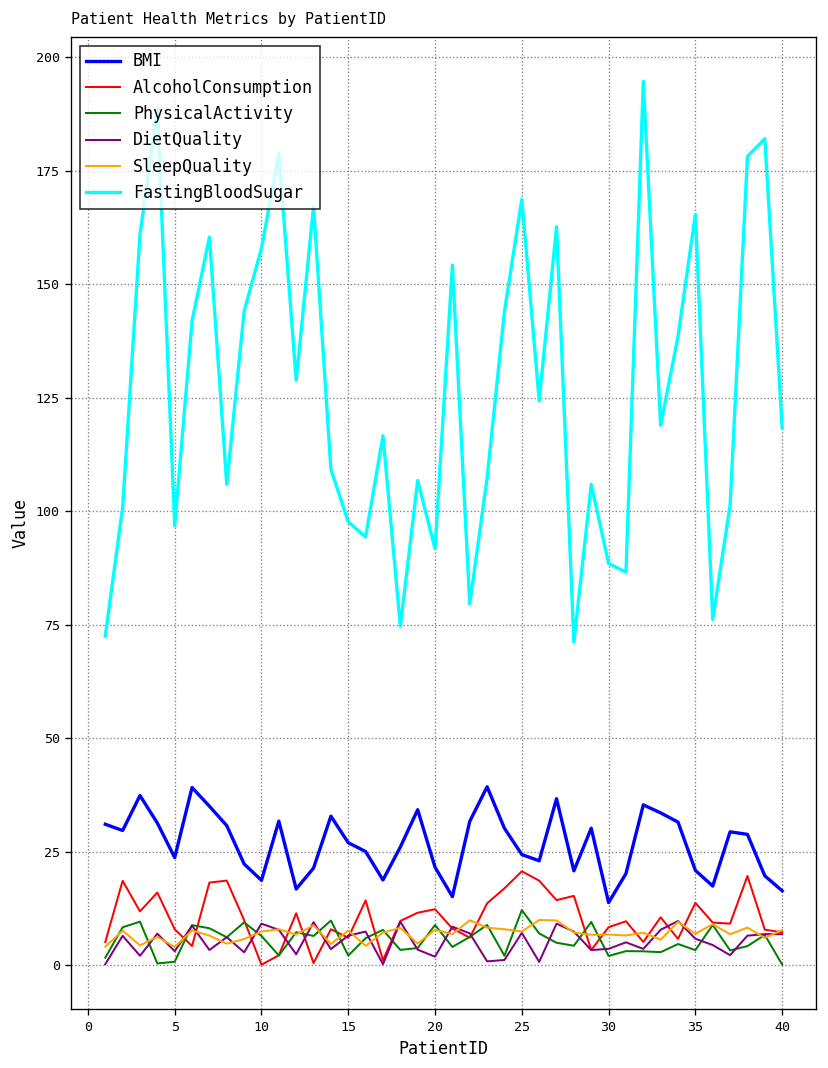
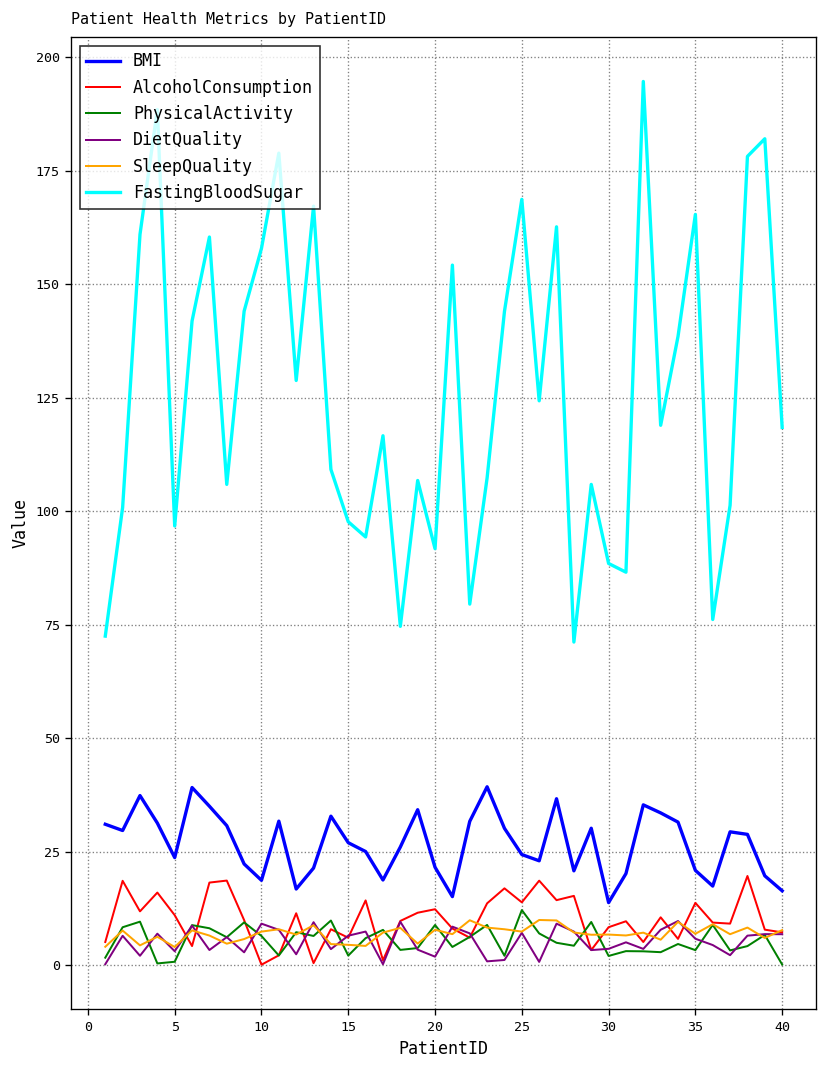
  {
    "BMI": {
      "5": 24,
      "10": 19,
      "15": 27,
      "20": 22,
      "25": 24,
      "30": 14,
      "35": 21,
      "40": 16
    },
    "AlcoholConsumption": {
-     "5": 8,
+     "5": 11,
      "10": 0,
      "20": 12,
-     "25": 21,
+     "25": 14,
      "30": 8,
      "35": 14
    },
    "PhysicalActivity": {
      "5": 1,
      "10": 6,
      "15": 2,
      "20": 9,
      "25": 12,
      "30": 2,
      "35": 3,
      "40": 0
    },
    "DietQuality": {
      "5": 3,
      "10": 9,
      "20": 2,
      "30": 4,
      "35": 6
    },
    "SleepQuality": {
      "5": 4,
      "10": 7,
-     "15": 8,
+     "15": 5,
      "20": 8,
      "30": 7,
      "35": 7
    },
    "FastingBloodSugar": {
      "5": 97,
      "10": 158,
      "15": 98,
      "20": 92,
      "25": 169,
      "30": 89,
      "35": 165,
      "40": 118
    }
  }
